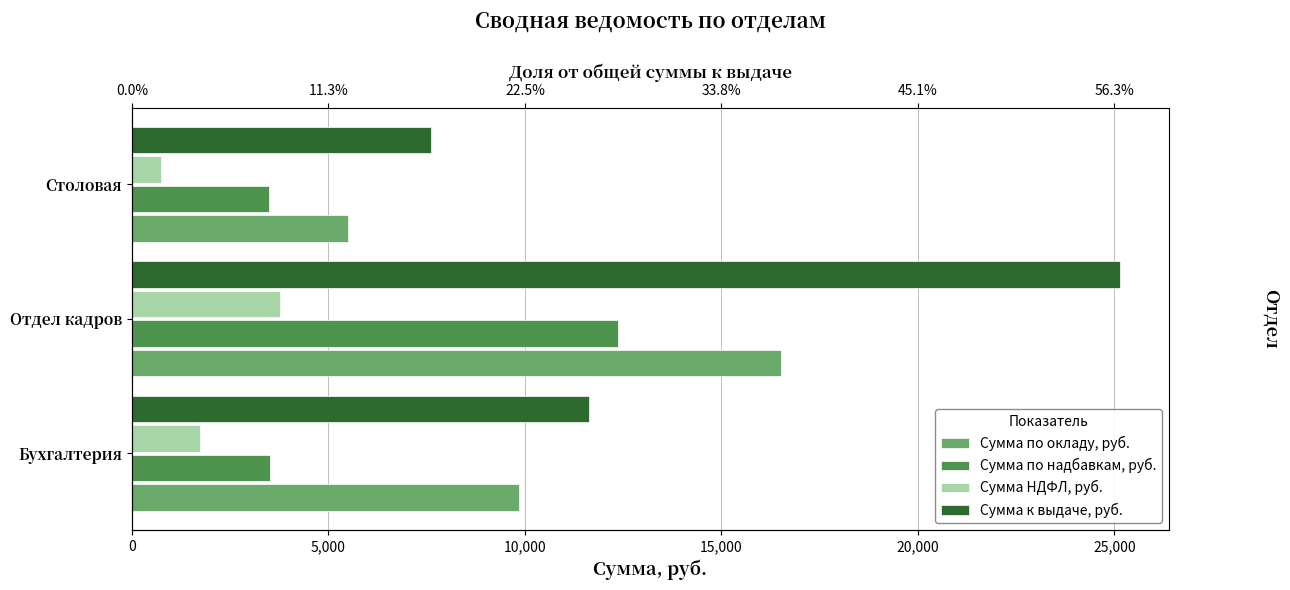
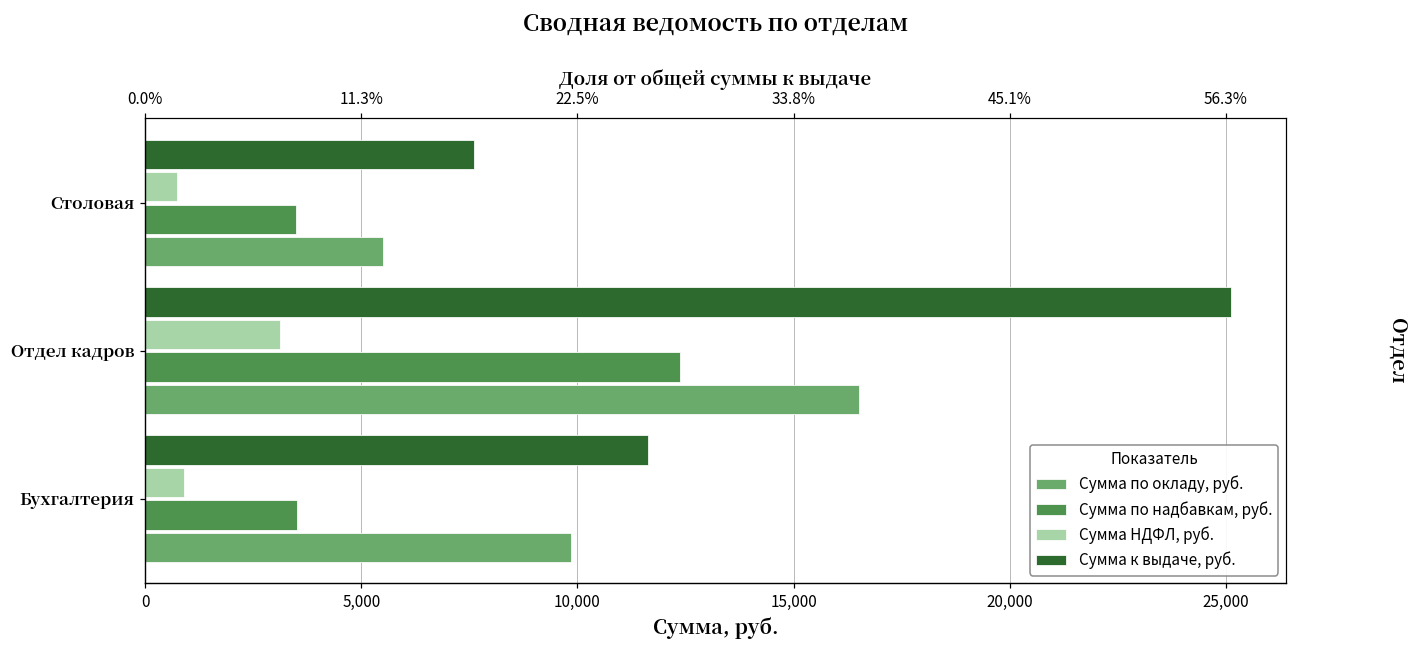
  {
    "Сумма НДФЛ, руб.": {
      "Столовая": "700",
-     "Отдел кадров": "3,800",
-     "Бухгалтерия": "1,700"
+     "Отдел кадров": "3,100",
+     "Бухгалтерия": "900"
    },
    "Сумма к выдаче, руб.": {
      "Столовая": "7,600",
      "Отдел кадров": "25,100",
      "Бухгалтерия": "11,600"
    }
  }
